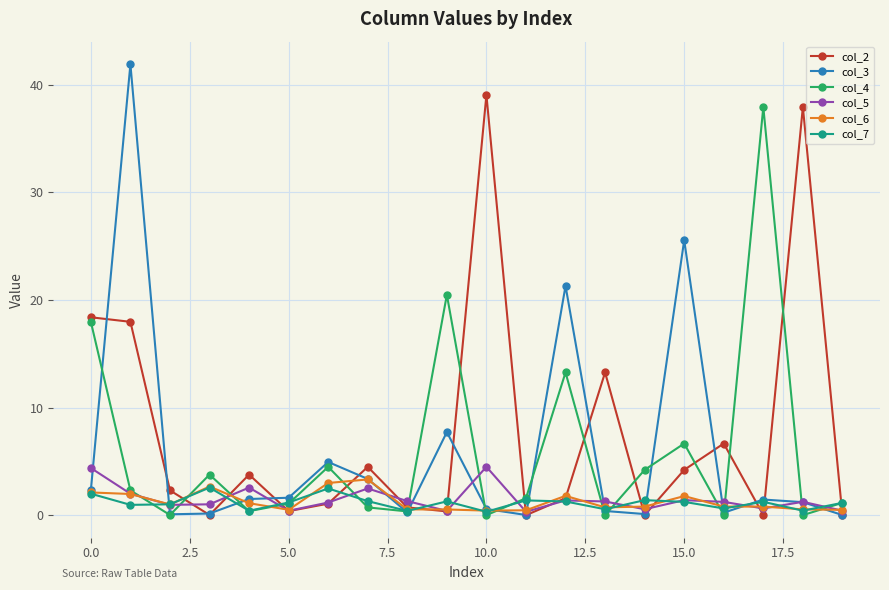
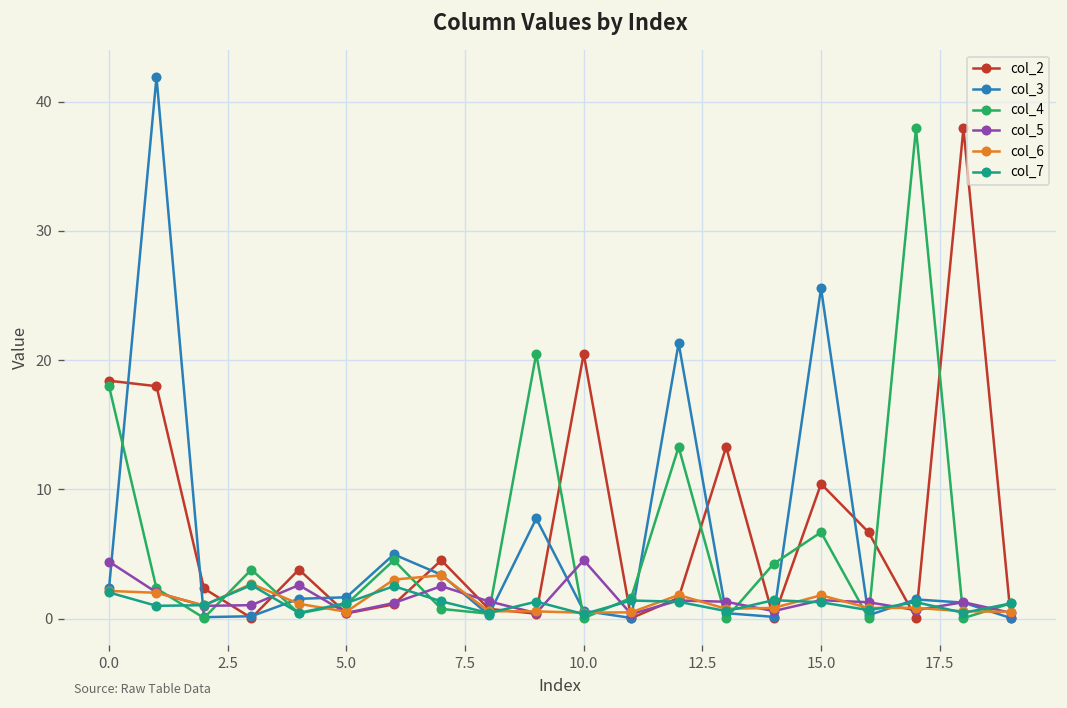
  {
    "col_2": {
      "0.0": 18.4,
-     "10.0": 39.0,
-     "15.0": 4.2
+     "10.0": 20.5,
+     "15.0": 10.4
    },
    "col_3": {
      "5.0": 1.6,
      "15.0": 25.6
    },
    "col_5": {
      "0.0": 4.4,
      "10.0": 4.5
    },
    "col_6": {
      "15.0": 1.8
    }
  }
